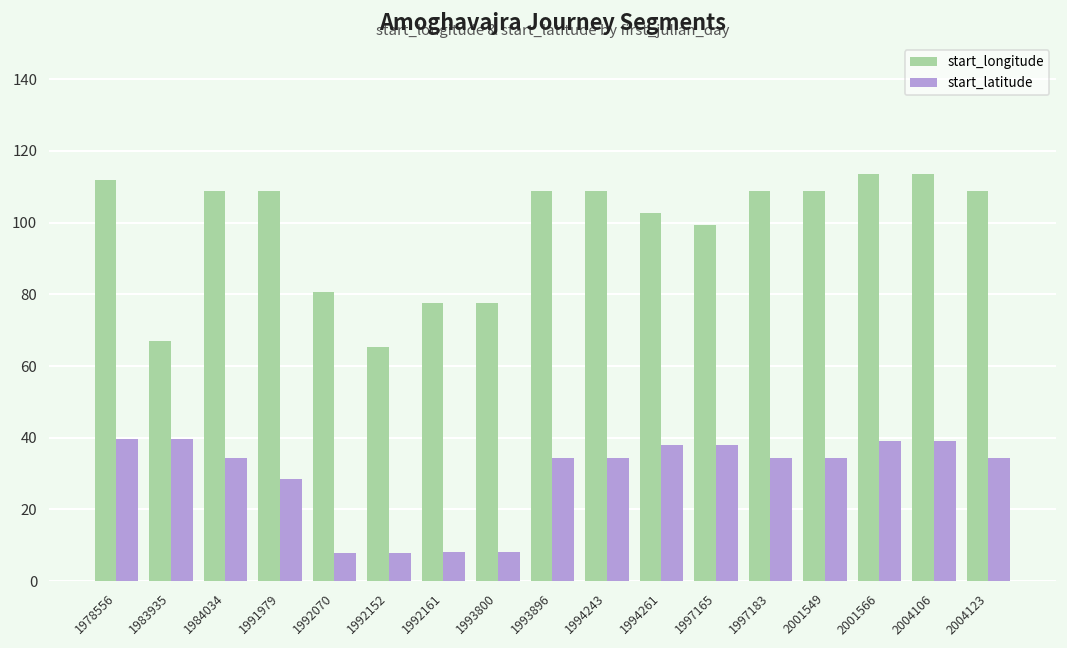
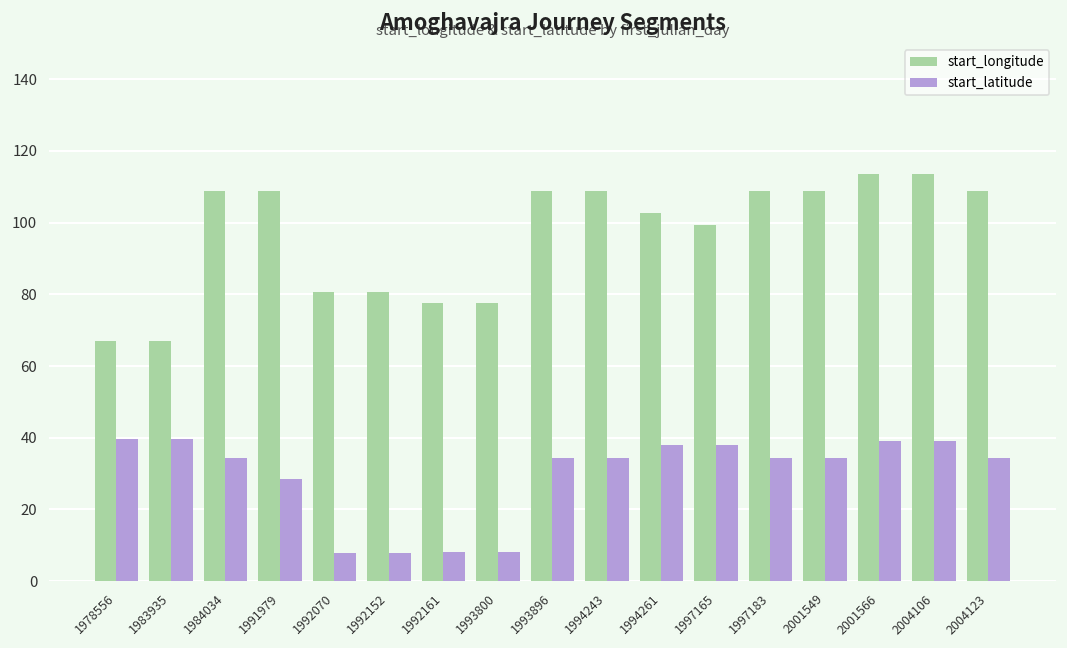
  {
    "start_longitude": {
-     "1978556": 112,
+     "1978556": 67,
      "1983935": 67,
      "1984034": 109,
      "1991979": 109,
      "1992070": 81,
-     "1992152": 65,
+     "1992152": 81,
      "1992161": 78,
      "1993800": 78,
      "1993896": 109,
      "1994243": 109,
      "1994261": 103,
      "1997165": 99,
      "1997183": 109,
      "2001549": 109,
      "2001566": 114,
      "2004106": 114,
      "2004123": 109
    },
    "start_latitude": {
      "1978556": 40,
      "1983935": 40,
      "1984034": 34,
      "1991979": 29,
      "1992070": 8,
      "1992152": 8,
      "1992161": 8,
      "1993800": 8,
      "1993896": 34,
      "1994243": 34,
      "1994261": 38,
      "1997165": 38,
      "1997183": 34,
      "2001549": 34,
      "2001566": 39,
      "2004106": 39,
      "2004123": 34
    }
  }
